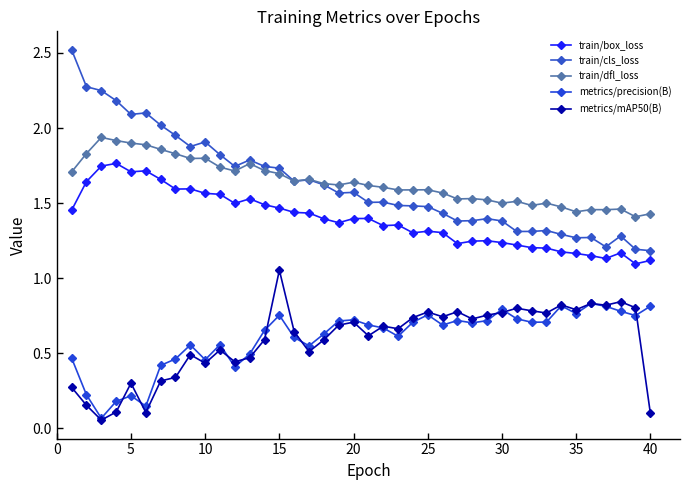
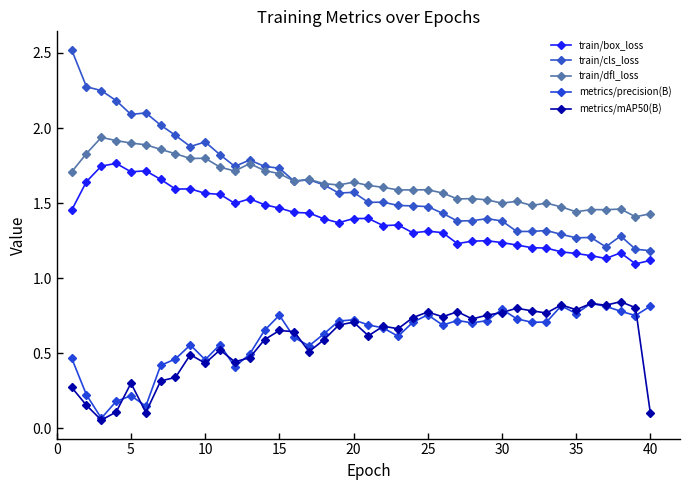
  {
    "metrics/mAP50(B)": {
      "5": 0.30,
      "10": 0.43,
-     "15": 1.05,
+     "15": 0.65,
      "25": 0.78,
      "30": 0.77,
      "35": 0.79,
      "40": 0.10
    }
  }
